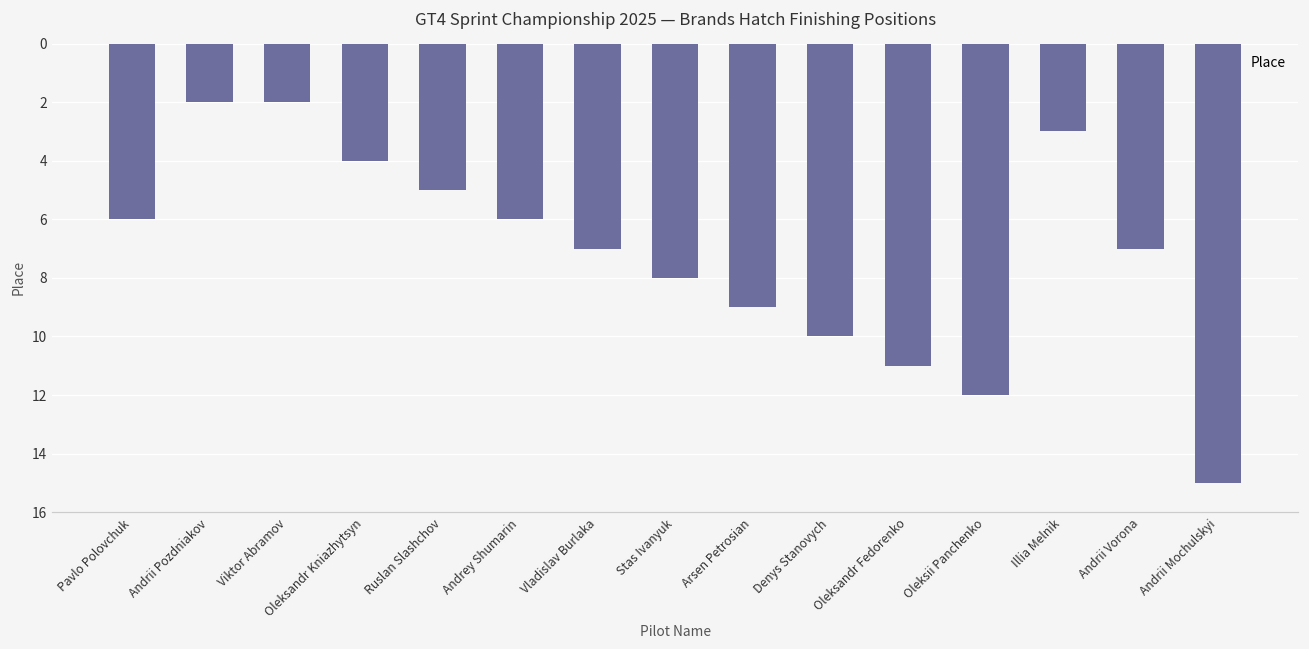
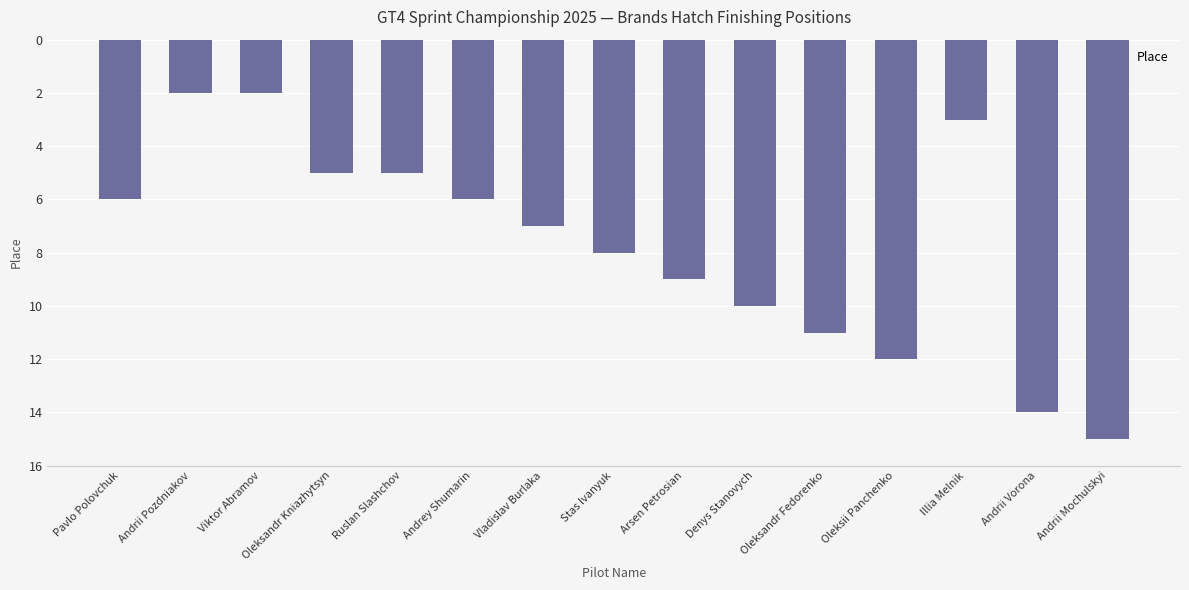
  {
    "Pavlo Polovchuk": 6,
    "Andrii Pozdniakov": 2,
    "Viktor Abramov": 2,
-   "Oleksandr Kniazhytsyn": 4,
+   "Oleksandr Kniazhytsyn": 5,
    "Ruslan Slashchov": 5,
    "Andrey Shumarin": 6,
    "Vladislav Burlaka": 7,
    "Stas Ivanyuk": 8,
    "Arsen Petrosian": 9,
    "Denys Stanovych": 10,
    "Oleksandr Fedorenko": 11,
    "Oleksii Panchenko": 12,
    "Illia Melnik": 3,
-   "Andrii Vorona": 7,
+   "Andrii Vorona": 14,
    "Andrii Mochulskyi": 15
  }
